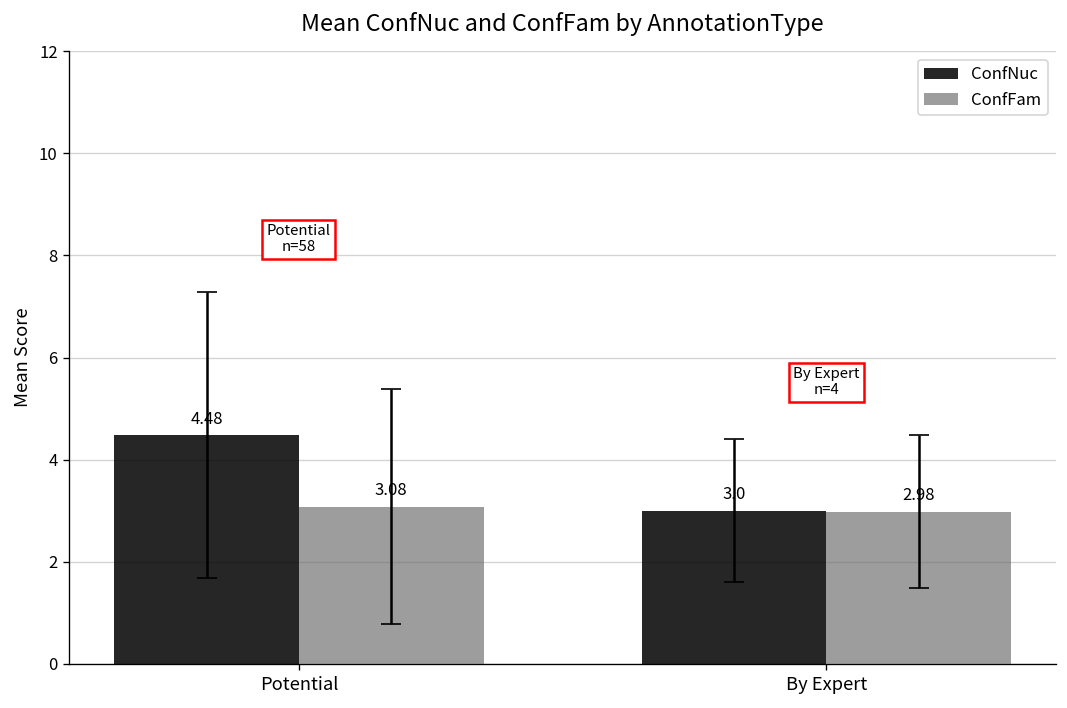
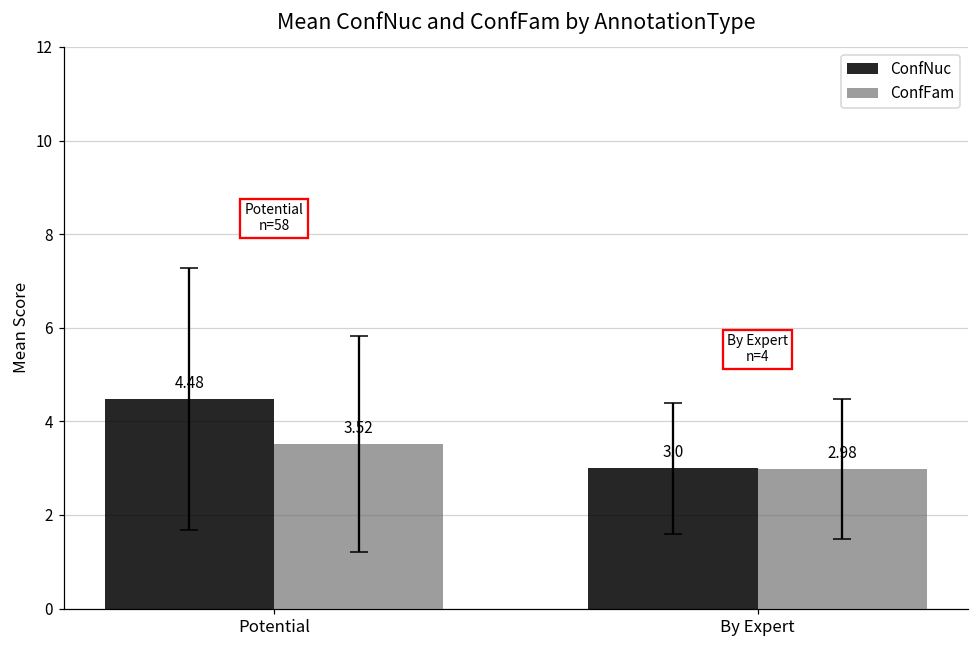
  {
    "ConfFam": {
-     "Potential": 3.08,
+     "Potential": 3.52,
      "By Expert": 2.98
    }
  }
